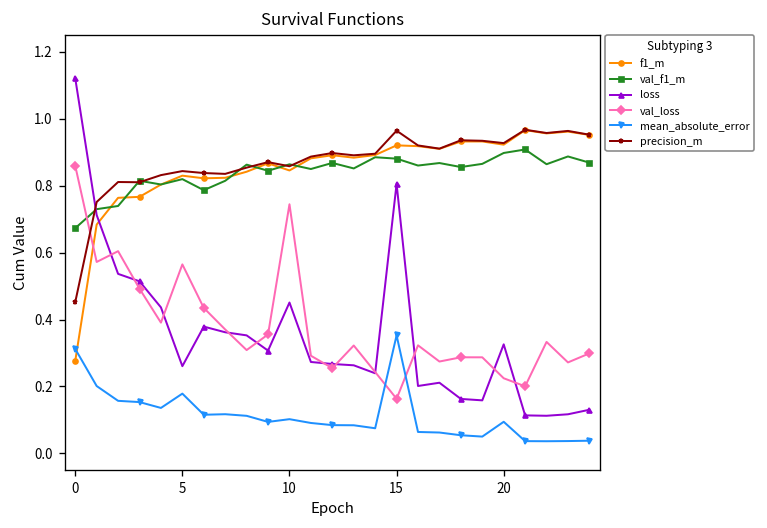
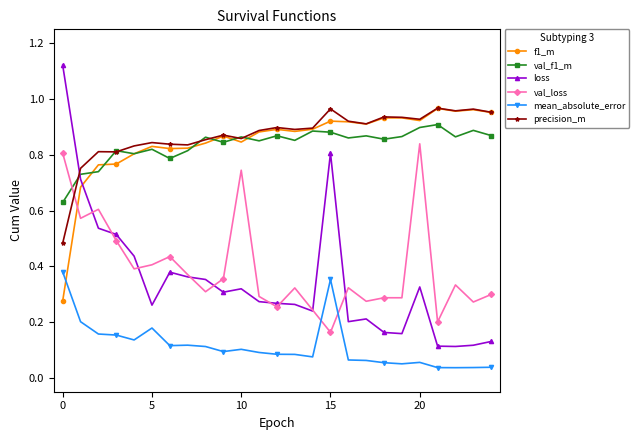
  {
    "f1_m": {
      "0": 0.28,
      "5": 0.83,
      "10": 0.85,
      "15": 0.92
    },
    "val_f1_m": {
-     "0": 0.67,
+     "0": 0.63,
      "5": 0.82,
      "15": 0.88,
      "20": 0.90
    },
    "loss": {
      "0": 1.12,
      "5": 0.26,
-     "10": 0.45,
+     "10": 0.32,
      "15": 0.81,
      "20": 0.33
    },
    "val_loss": {
-     "0": 0.86,
-     "5": 0.56,
+     "0": 0.81,
+     "5": 0.41,
      "10": 0.74,
      "15": 0.16,
-     "20": 0.22
+     "20": 0.84
    },
    "mean_absolute_error": {
-     "0": 0.31,
+     "0": 0.38,
      "5": 0.18,
      "10": 0.10,
      "15": 0.35,
-     "20": 0.09
+     "20": 0.06
    },
    "precision_m": {
-     "0": 0.45,
+     "0": 0.48,
      "5": 0.84,
      "15": 0.96
    }
  }
